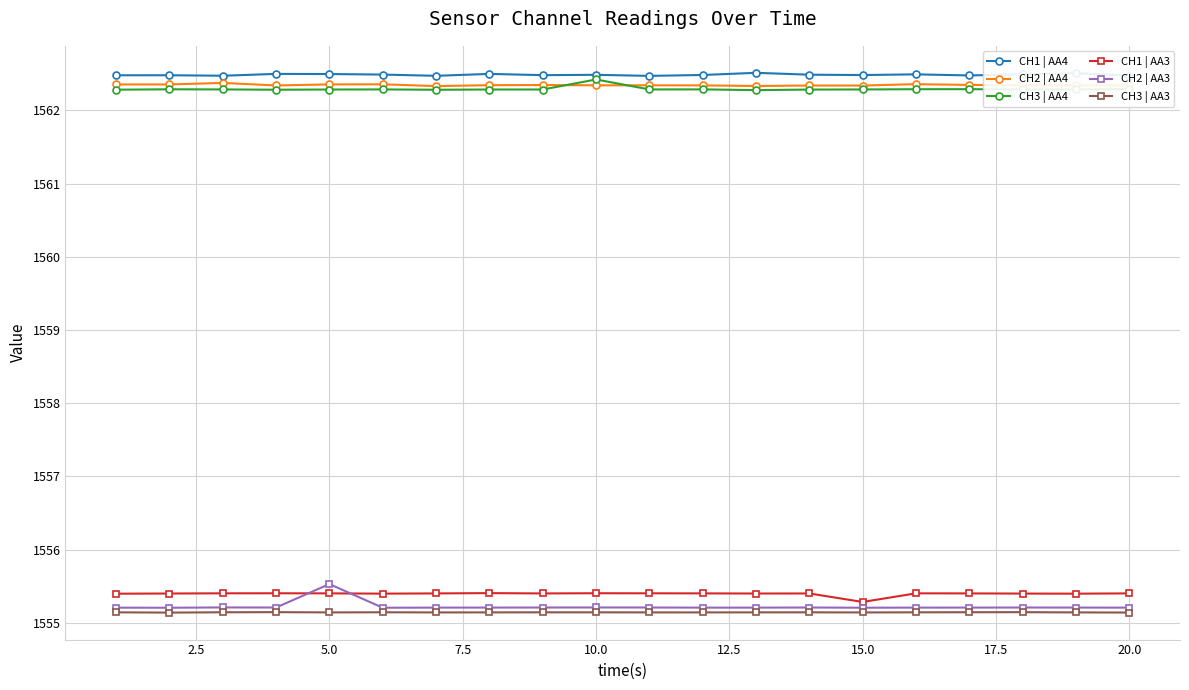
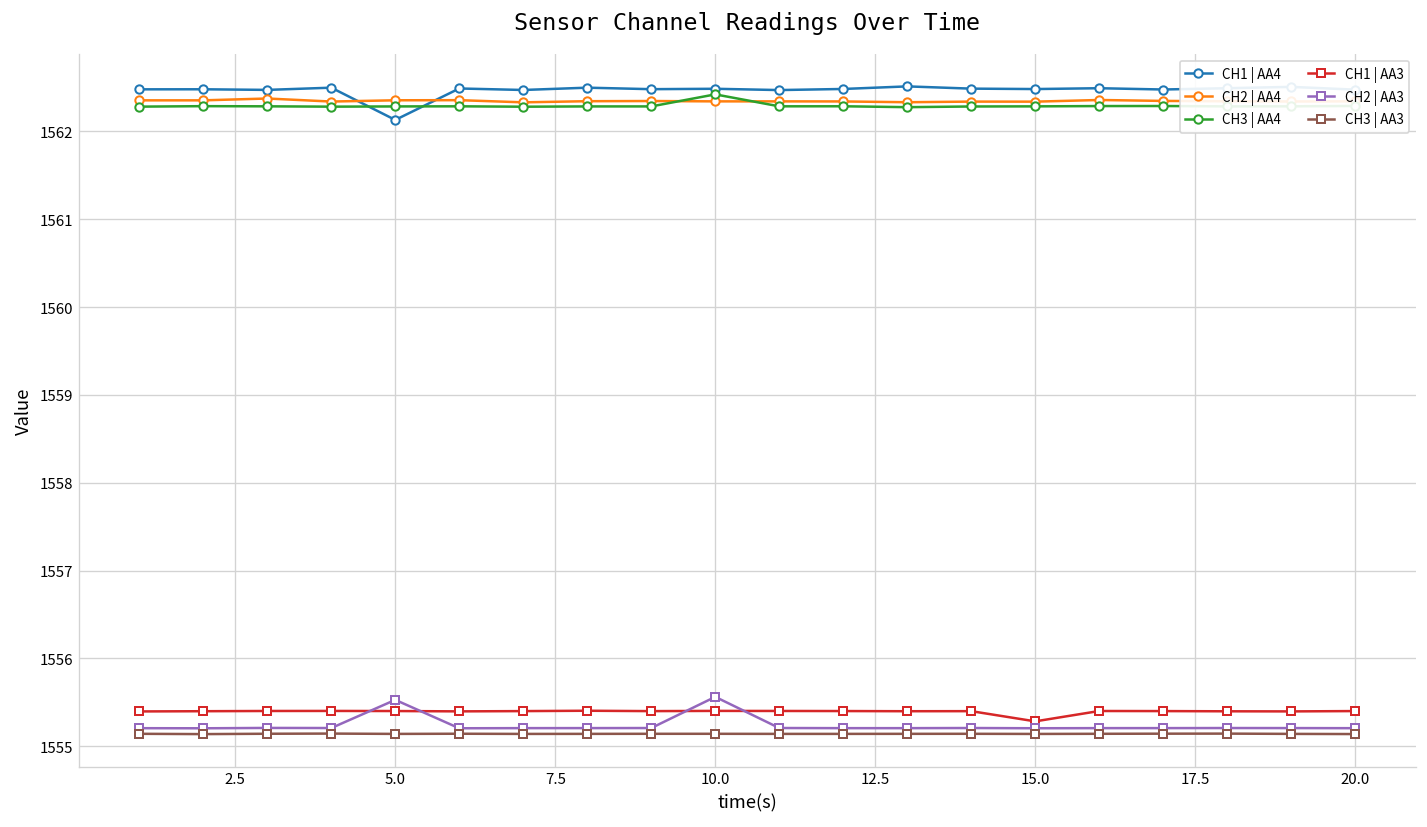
  {
    "CH1 | AA4": {
-     "5.0": 1562.5,
+     "5.0": 1562.1,
      "10.0": 1562.5,
      "15.0": 1562.5
    },
    "CH2 | AA4": {
      "5.0": 1562.4,
      "10.0": 1562.3,
      "15.0": 1562.3
    },
    "CH3 | AA4": {
      "5.0": 1562.3,
      "10.0": 1562.4,
      "15.0": 1562.3
    },
    "CH1 | AA3": {
      "5.0": 1555.4,
      "10.0": 1555.4,
      "15.0": 1555.3,
      "20.0": 1555.4
    },
    "CH2 | AA3": {
      "5.0": 1555.5,
-     "10.0": 1555.2,
+     "10.0": 1555.6,
      "15.0": 1555.2,
      "20.0": 1555.2
    },
    "CH3 | AA3": {
      "5.0": 1555.1,
      "10.0": 1555.1,
      "15.0": 1555.1,
      "20.0": 1555.1
    }
  }
